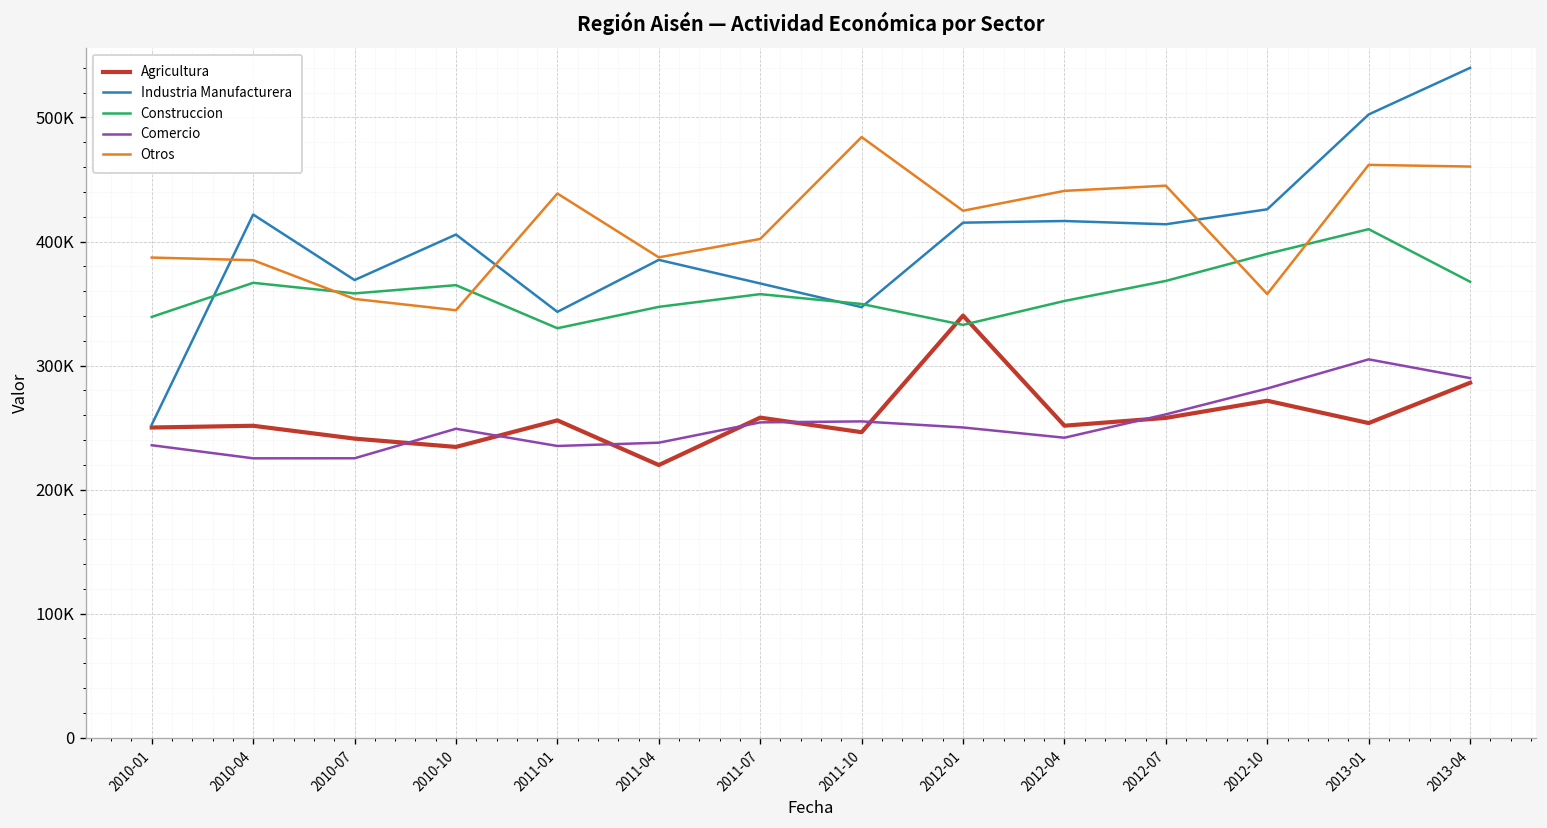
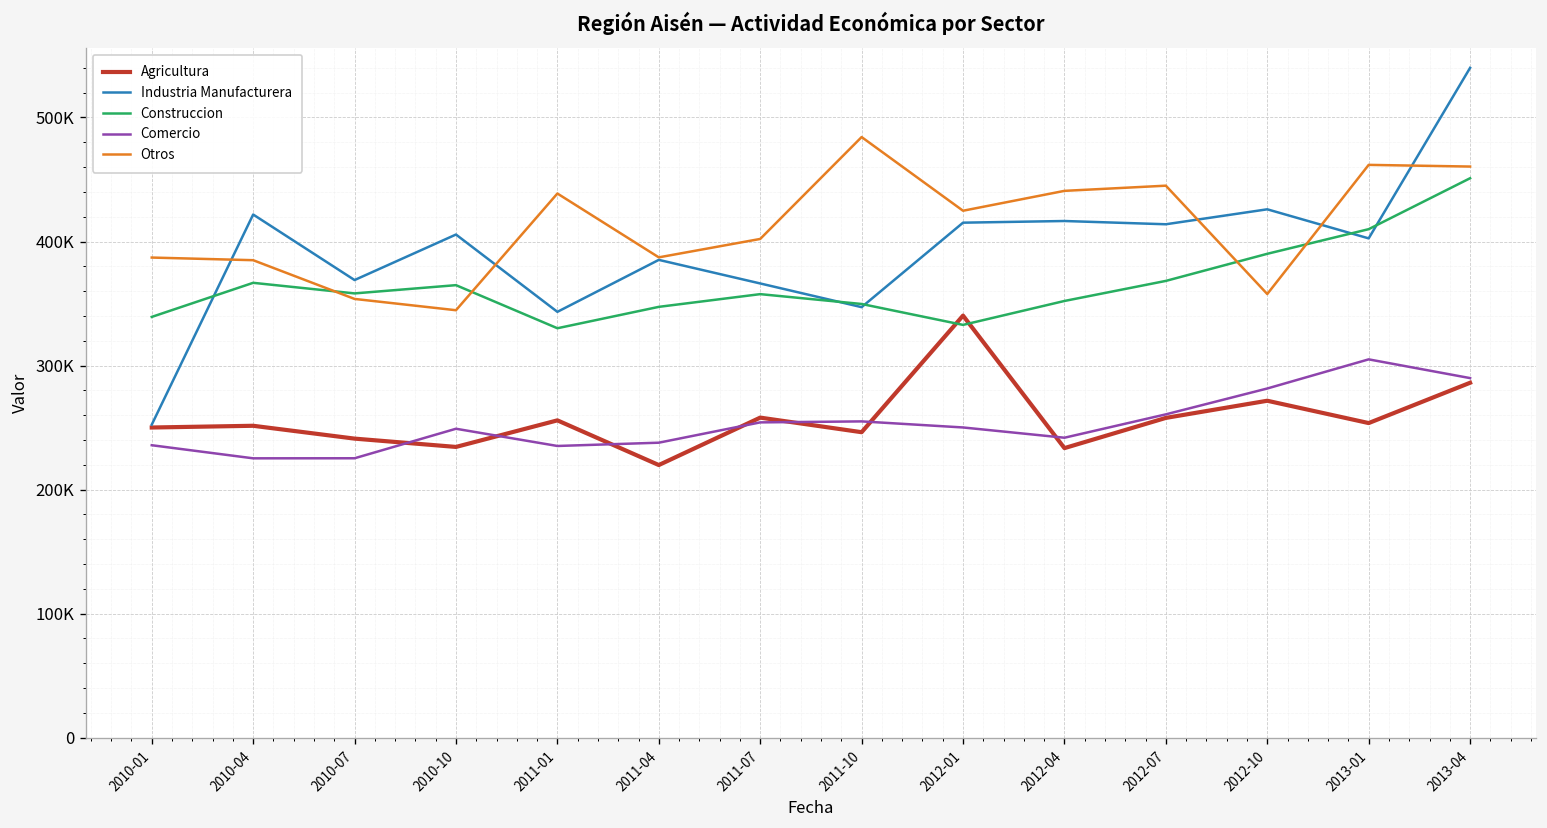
  {
    "Agricultura": {
      "2010-04": 251000,
      "2010-07": 241000,
      "2010-10": 234000,
      "2011-01": 256000,
      "2011-04": 220000,
      "2011-07": 258000,
      "2011-10": 246000,
      "2012-01": 340000,
-     "2012-04": 251000,
+     "2012-04": 233000,
      "2012-07": 258000,
      "2012-10": 272000,
      "2013-01": 254000,
      "2013-04": 286000
    },
    "Industria Manufacturera": {
      "2010-04": 422000,
      "2010-07": 369000,
      "2010-10": 406000,
      "2011-01": 343000,
      "2011-07": 366000,
      "2011-10": 347000,
      "2012-01": 415000,
      "2012-04": 417000,
      "2012-07": 414000,
      "2012-10": 426000,
-     "2013-01": 502000,
+     "2013-01": 403000,
      "2013-04": 540000
    },
    "Construccion": {
      "2010-01": 339000,
      "2010-04": 367000,
      "2010-07": 358000,
      "2010-10": 365000,
      "2011-01": 330000,
      "2011-04": 347000,
      "2011-07": 358000,
      "2011-10": 350000,
      "2012-01": 333000,
      "2012-04": 352000,
      "2012-07": 368000,
      "2012-10": 390000,
      "2013-01": 410000,
-     "2013-04": 368000
+     "2013-04": 451000
    },
    "Comercio": {
      "2010-01": 236000,
      "2010-04": 225000,
      "2010-07": 225000,
      "2010-10": 249000,
      "2011-01": 235000,
      "2011-04": 238000,
      "2011-07": 254000,
      "2011-10": 255000,
      "2012-01": 250000,
      "2012-04": 242000,
      "2012-07": 261000,
      "2012-10": 281000,
      "2013-01": 305000,
      "2013-04": 290000
    },
    "Otros": {
      "2010-01": 387000,
      "2010-04": 385000,
      "2010-07": 354000,
      "2010-10": 345000,
      "2011-01": 439000,
      "2011-07": 402000,
      "2011-10": 484000,
      "2012-01": 425000,
      "2012-04": 441000,
      "2012-07": 445000,
      "2012-10": 358000,
      "2013-01": 462000,
      "2013-04": 460000
    }
  }
